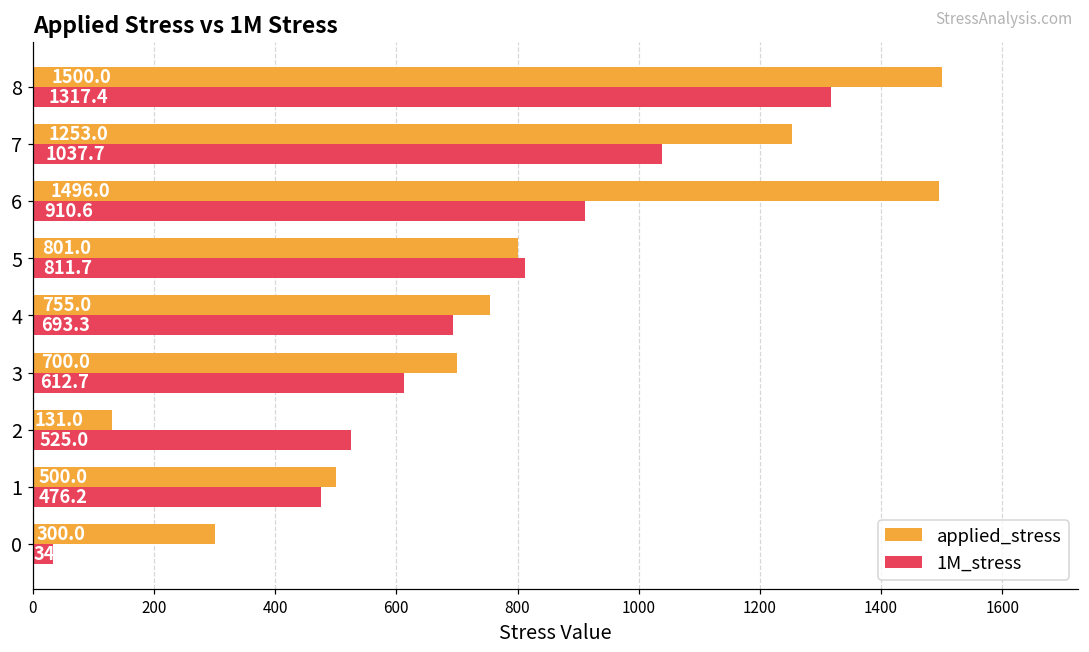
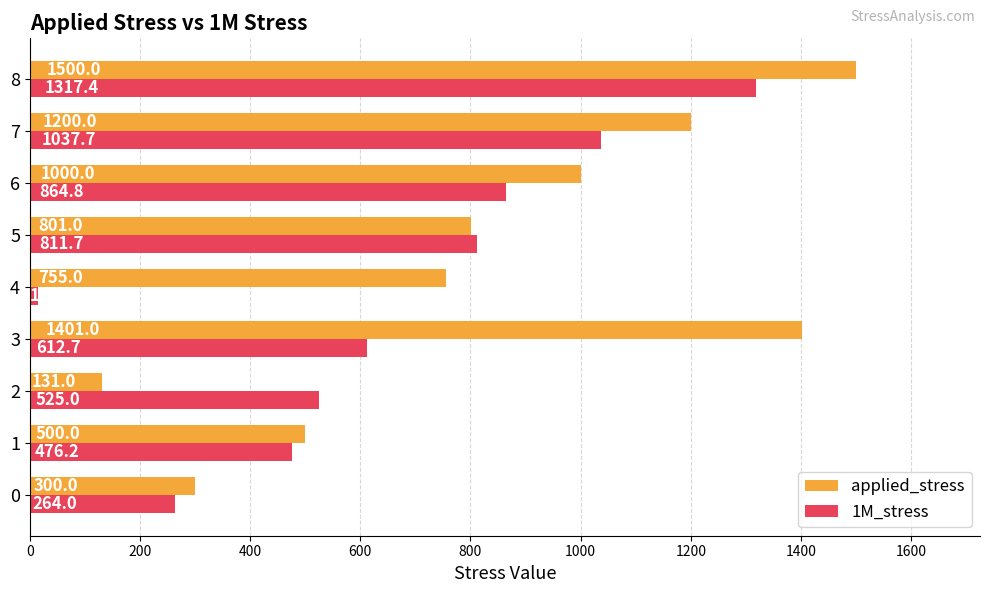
  {
    "applied_stress": {
      "8": 1500.0,
-     "7": 1253.0,
-     "6": 1496.0,
+     "7": 1200.0,
+     "6": 1000.0,
      "5": 801.0,
      "4": 755.0,
-     "3": 700.0,
+     "3": 1401.0,
      "2": 131.0,
      "1": 500.0,
      "0": 300.0
    },
    "1M_stress": {
      "8": 1317.4,
      "7": 1037.7,
-     "6": 910.6,
+     "6": 864.8,
      "5": 811.7,
-     "4": 690,
+     "4": 20,
      "3": 612.7,
      "2": 525.0,
      "1": 476.2,
-     "0": 30
+     "0": 260
    }
  }
